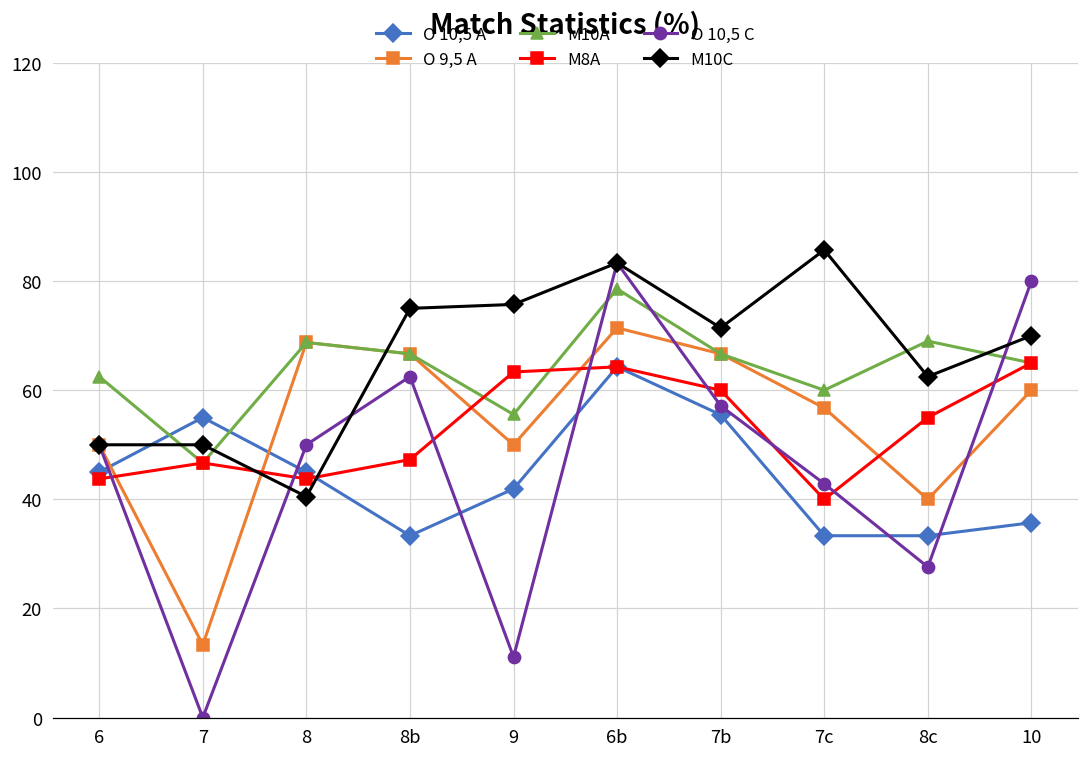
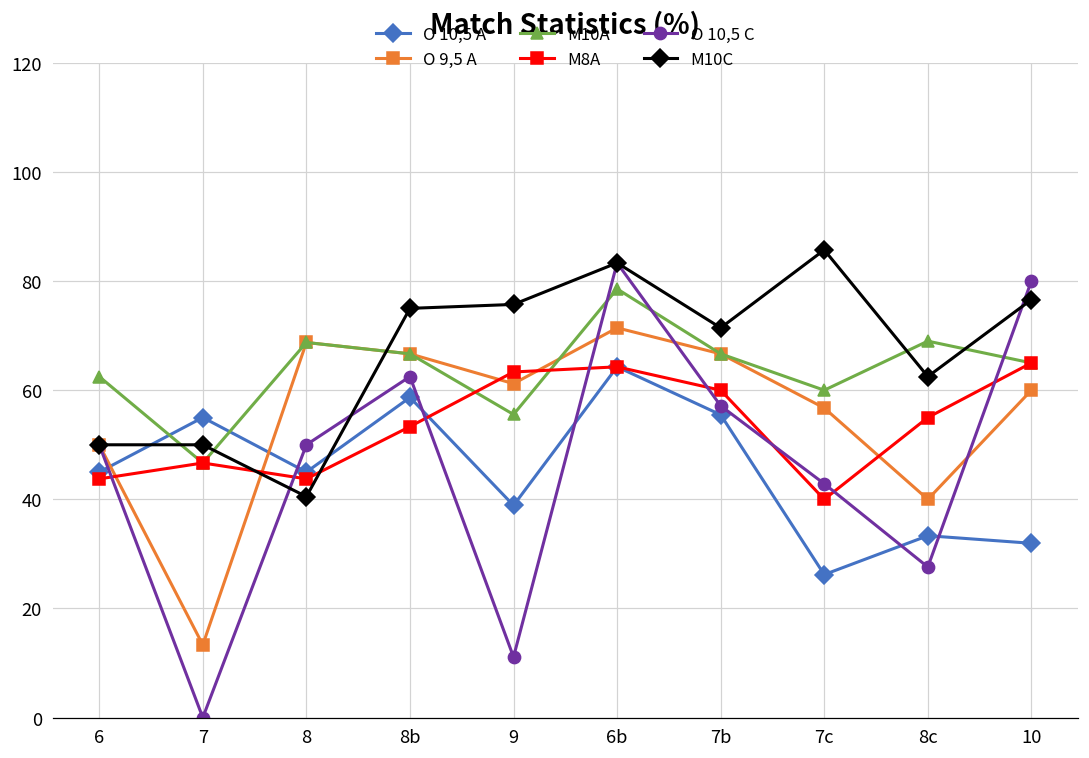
  {
    "O 10,5 A": {
      "6": 45,
      "7": 55,
      "8": 45,
-     "8b": 33,
-     "9": 42,
+     "8b": 59,
+     "9": 39,
      "7b": 55,
-     "7c": 33,
+     "7c": 26,
      "8c": 33,
-     "10": 36
+     "10": 32
    },
    "O 9,5 A": {
      "7": 13,
-     "9": 50,
+     "9": 61,
      "6b": 71,
      "7c": 57,
      "8c": 40,
      "10": 60
    },
    "M10A": {
      "6": 63,
      "9": 56,
      "6b": 79,
      "7c": 60,
      "8c": 69
    },
    "M8A": {
      "6": 44,
      "8": 44,
-     "8b": 47,
+     "8b": 53,
      "9": 63,
      "7b": 60,
      "7c": 40,
      "8c": 55
    },
    "O 10,5 C": {
      "7": 0,
      "8": 50,
      "8b": 63,
      "9": 11,
      "7b": 57,
      "7c": 43,
      "8c": 28,
      "10": 80
    },
    "M10C": {
      "7": 50,
      "8": 41,
      "8b": 75,
      "9": 76,
      "7b": 71,
      "7c": 86,
      "8c": 63,
-     "10": 70
+     "10": 77
    }
  }
